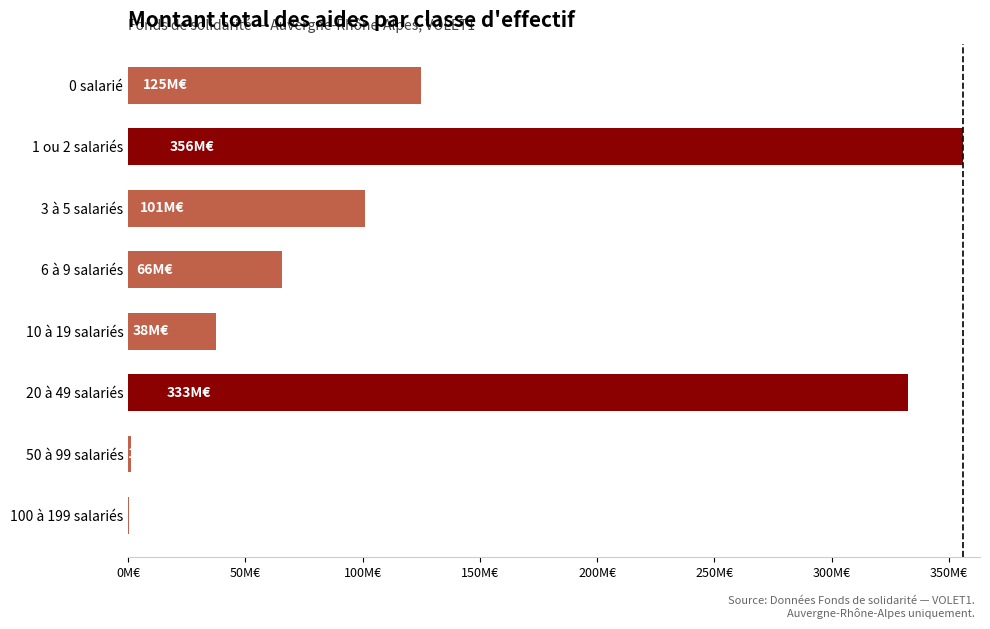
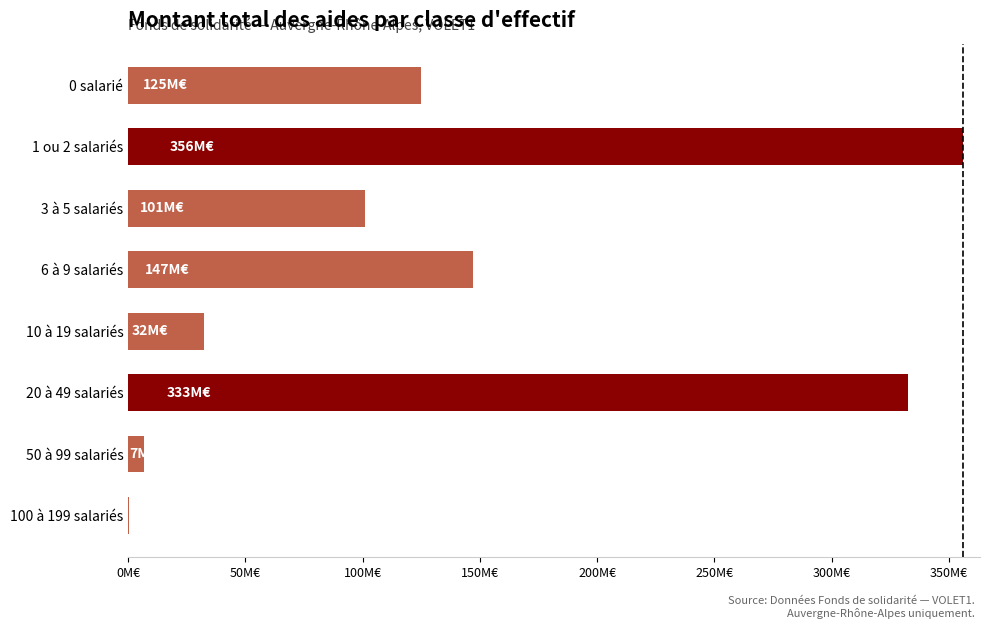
  {
    "0 salarié": "125M€",
    "1 ou 2 salariés": "356M€",
    "3 à 5 salariés": "101M€",
-   "6 à 9 salariés": "66M€",
-   "10 à 19 salariés": "38M€",
+   "6 à 9 salariés": "147M€",
+   "10 à 19 salariés": "32M€",
    "20 à 49 salariés": "333M€",
-   "50 à 99 salariés": "1M€"
+   "50 à 99 salariés": "7M€"
  }
